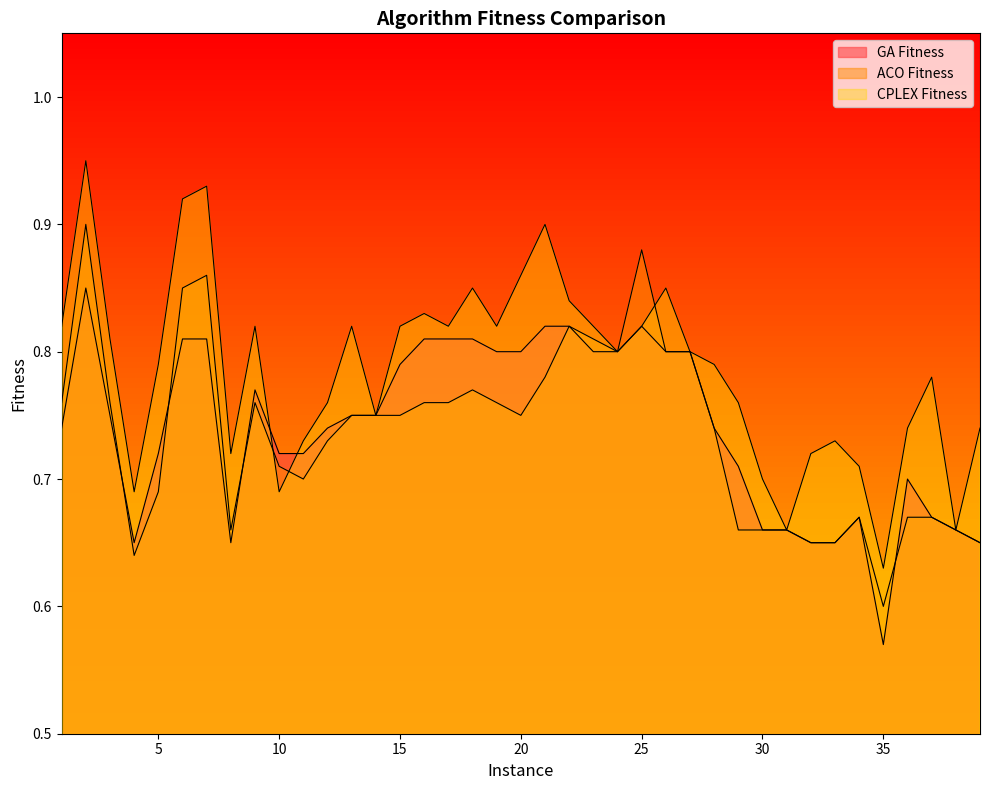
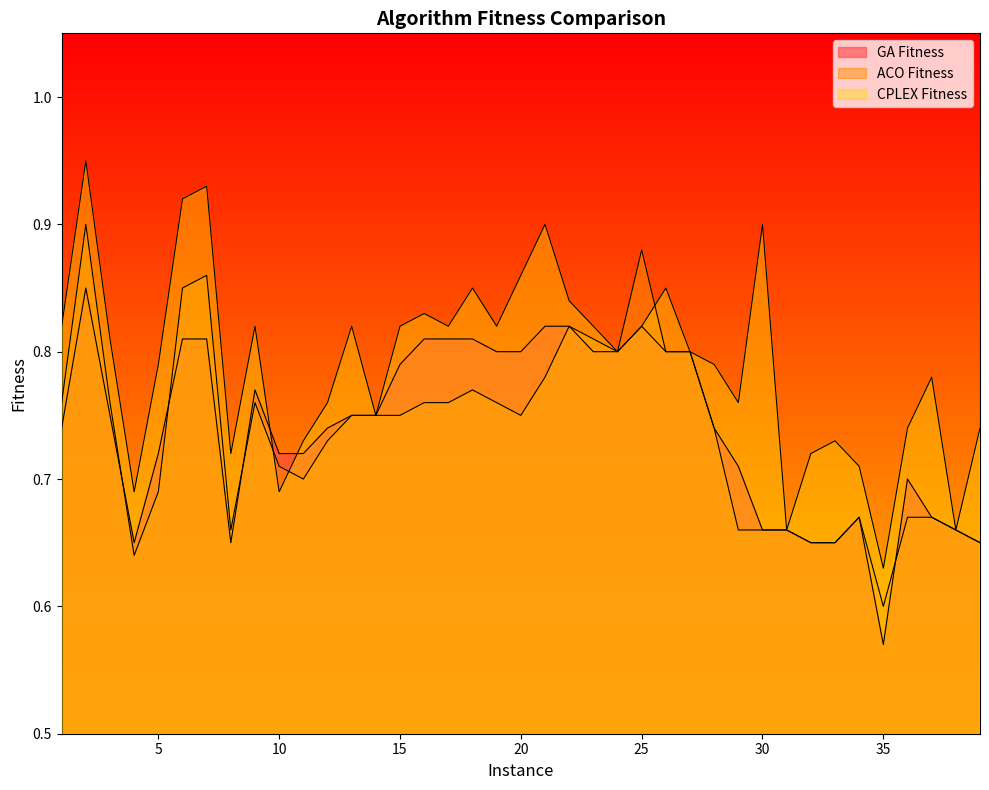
  {
    "GA Fitness": {
      "5": 0.720,
      "10": 0.720,
      "15": 0.790,
      "20": 0.8,
      "35": 0.570
    },
    "ACO Fitness": {
      "5": 0.690,
      "10": 0.710,
      "15": 0.750,
      "20": 0.750,
      "25": 0.880,
      "35": 0.6
    },
    "CPLEX Fitness": {
      "5": 0.790,
      "10": 0.690,
      "15": 0.820,
      "20": 0.860,
-     "30": 0.7,
+     "30": 0.9,
      "35": 0.630
    }
  }
